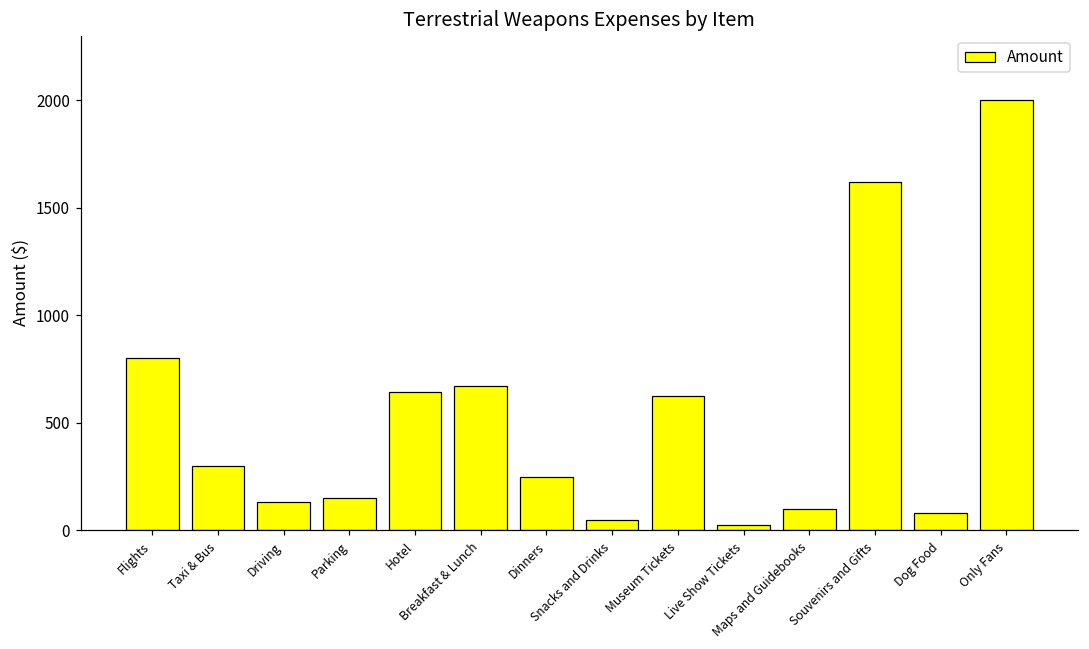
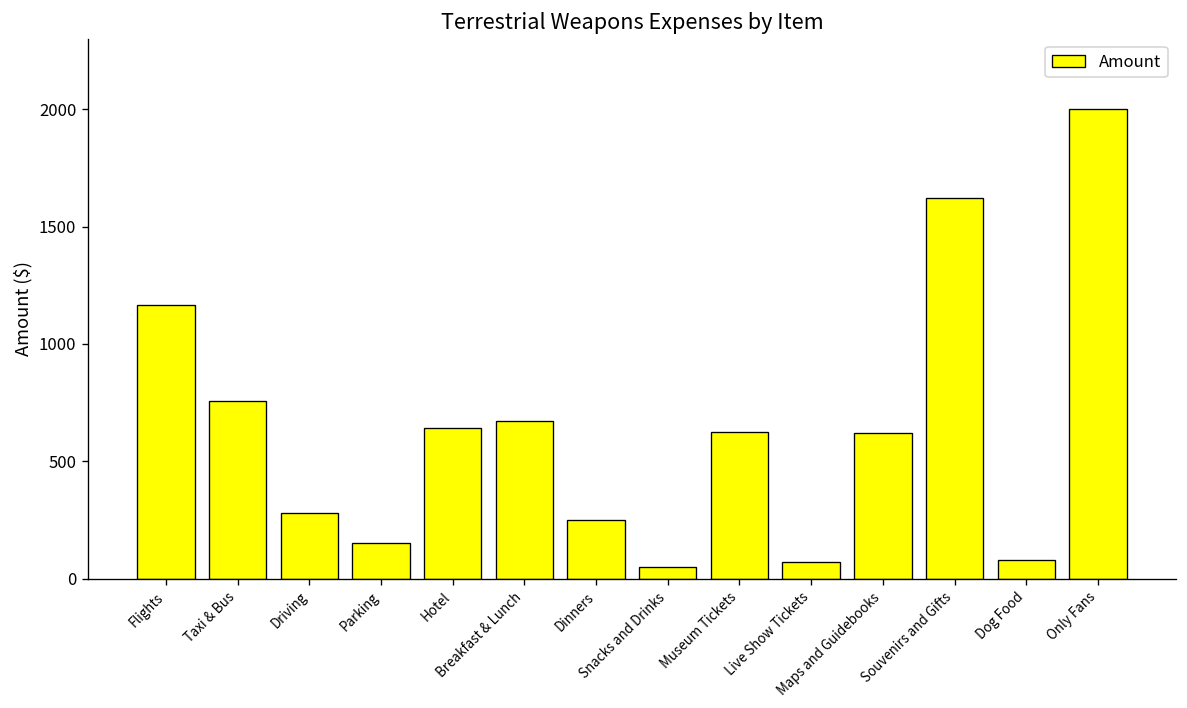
  {
-   "Flights": 800,
-   "Taxi & Bus": 300,
-   "Driving": 130,
+   "Flights": 1160,
+   "Taxi & Bus": 760,
+   "Driving": 280,
    "Parking": 150,
    "Hotel": 640,
    "Breakfast & Lunch": 670,
    "Dinners": 250,
    "Snacks and Drinks": 50,
    "Museum Tickets": 630,
-   "Live Show Tickets": 30,
-   "Maps and Guidebooks": 100,
+   "Live Show Tickets": 70,
+   "Maps and Guidebooks": 620,
    "Souvenirs and Gifts": 1620,
    "Dog Food": 80,
    "Only Fans": 2000
  }
